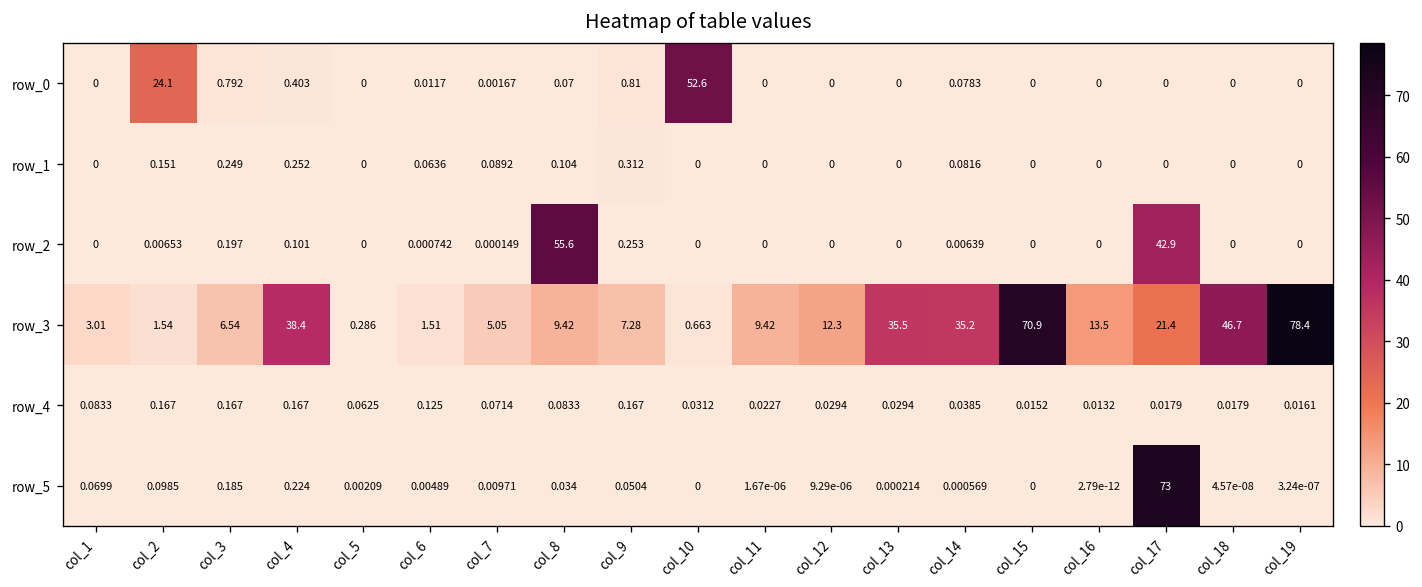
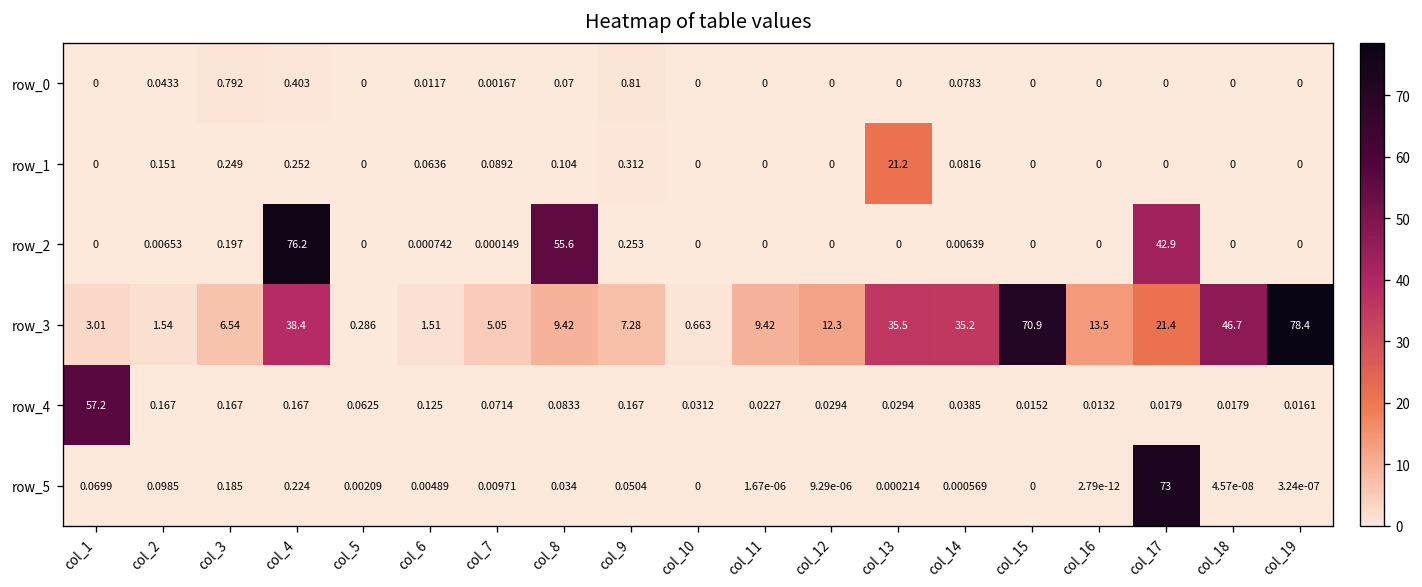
  {
    "row_0": {
      "col_1": "0",
-     "col_2": "24.1",
+     "col_2": "0.0433",
      "col_3": "0.792",
      "col_4": "0.403",
      "col_5": "0",
      "col_6": "0.0117",
      "col_7": "0.00167",
      "col_8": "0.07",
      "col_9": "0.81",
-     "col_10": "52.6",
+     "col_10": "0",
      "col_11": "0",
      "col_12": "0",
      "col_13": "0",
      "col_14": "0.0783",
      "col_15": "0",
      "col_16": "0",
      "col_17": "0",
      "col_18": "0",
      "col_19": "0"
    },
    "row_1": {
      "col_1": "0",
      "col_2": "0.151",
      "col_3": "0.249",
      "col_4": "0.252",
      "col_5": "0",
      "col_6": "0.0636",
      "col_7": "0.0892",
      "col_8": "0.104",
      "col_9": "0.312",
      "col_10": "0",
      "col_11": "0",
      "col_12": "0",
-     "col_13": "0",
+     "col_13": "21.2",
      "col_14": "0.0816",
      "col_15": "0",
      "col_16": "0",
      "col_17": "0",
      "col_18": "0",
      "col_19": "0"
    },
    "row_2": {
      "col_1": "0",
      "col_2": "0.00653",
      "col_3": "0.197",
-     "col_4": "0.101",
+     "col_4": "76.2",
      "col_5": "0",
      "col_6": "0.000742",
      "col_7": "0.000149",
      "col_8": "55.6",
      "col_9": "0.253",
      "col_10": "0",
      "col_11": "0",
      "col_12": "0",
      "col_13": "0",
      "col_14": "0.00639",
      "col_15": "0",
      "col_16": "0",
      "col_17": "42.9",
      "col_18": "0",
      "col_19": "0"
    },
    "row_3": {
      "col_1": "3.01",
      "col_2": "1.54",
      "col_3": "6.54",
      "col_4": "38.4",
      "col_5": "0.286",
      "col_6": "1.51",
      "col_7": "5.05",
      "col_8": "9.42",
      "col_9": "7.28",
      "col_10": "0.663",
      "col_11": "9.42",
      "col_12": "12.3",
      "col_13": "35.5",
      "col_14": "35.2",
      "col_15": "70.9",
      "col_16": "13.5",
      "col_17": "21.4",
      "col_18": "46.7",
      "col_19": "78.4"
    },
    "row_4": {
-     "col_1": "0.0833",
+     "col_1": "57.2",
      "col_2": "0.167",
      "col_3": "0.167",
      "col_4": "0.167",
      "col_5": "0.0625",
      "col_6": "0.125",
      "col_7": "0.0714",
      "col_8": "0.0833",
      "col_9": "0.167",
      "col_10": "0.0312",
      "col_11": "0.0227",
      "col_12": "0.0294",
      "col_13": "0.0294",
      "col_14": "0.0385",
      "col_15": "0.0152",
      "col_16": "0.0132",
      "col_17": "0.0179",
      "col_18": "0.0179",
      "col_19": "0.0161"
    },
    "row_5": {
      "col_1": "0.0699",
      "col_2": "0.0985",
      "col_3": "0.185",
      "col_4": "0.224",
      "col_5": "0.00209",
      "col_6": "0.00489",
      "col_7": "0.00971",
      "col_8": "0.034",
      "col_9": "0.0504",
      "col_10": "0",
      "col_11": "1.67e-06",
      "col_12": "9.29e-06",
      "col_13": "0.000214",
      "col_14": "0.000569",
      "col_15": "0",
      "col_16": "2.79e-12",
      "col_17": "73",
      "col_18": "4.57e-08",
      "col_19": "3.24e-07"
    }
  }
